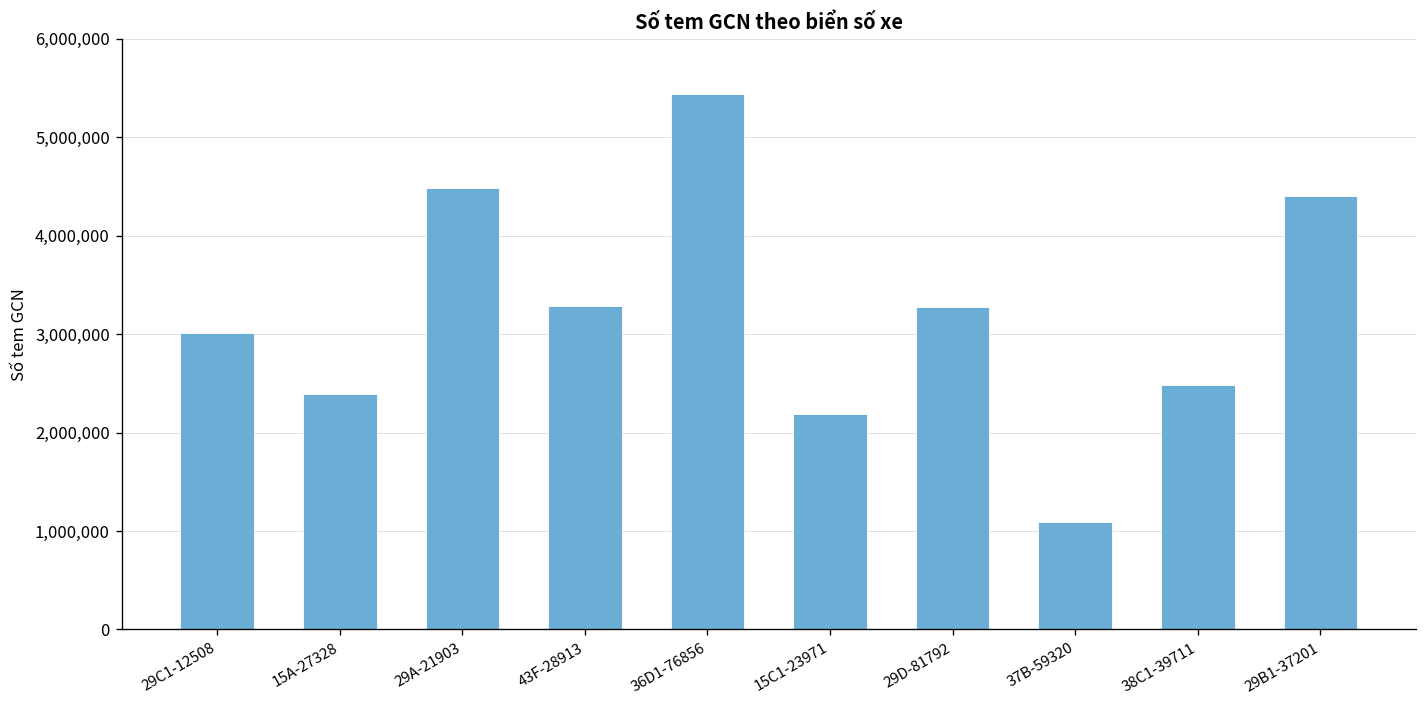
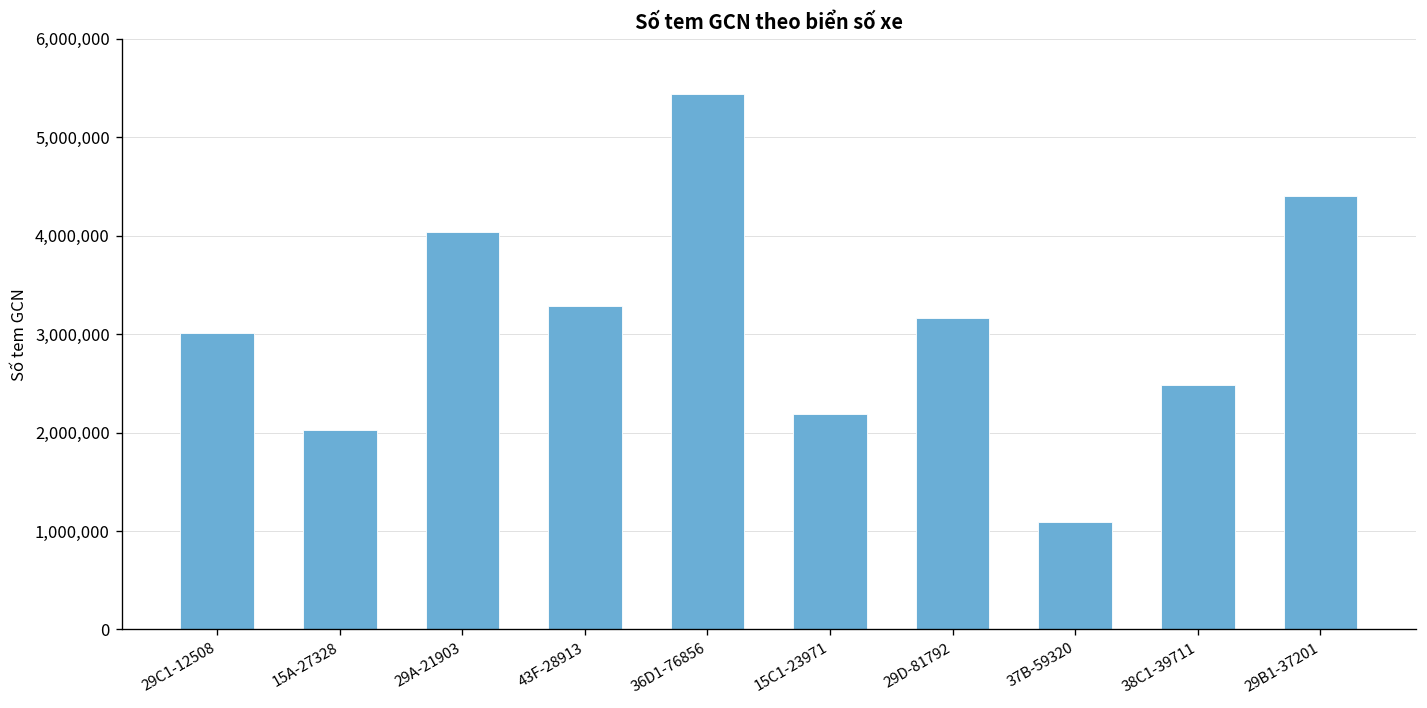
  {
    "29C1-12508": "3,000,000",
-   "15A-27328": "2,400,000",
-   "29A-21903": "4,500,000",
+   "15A-27328": "2,000,000",
+   "29A-21903": "4,000,000",
    "43F-28913": "3,300,000",
    "36D1-76856": "5,400,000",
    "15C1-23971": "2,200,000",
-   "29D-81792": "3,300,000",
+   "29D-81792": "3,200,000",
    "37B-59320": "1,100,000",
    "38C1-39711": "2,500,000",
    "29B1-37201": "4,400,000"
  }
